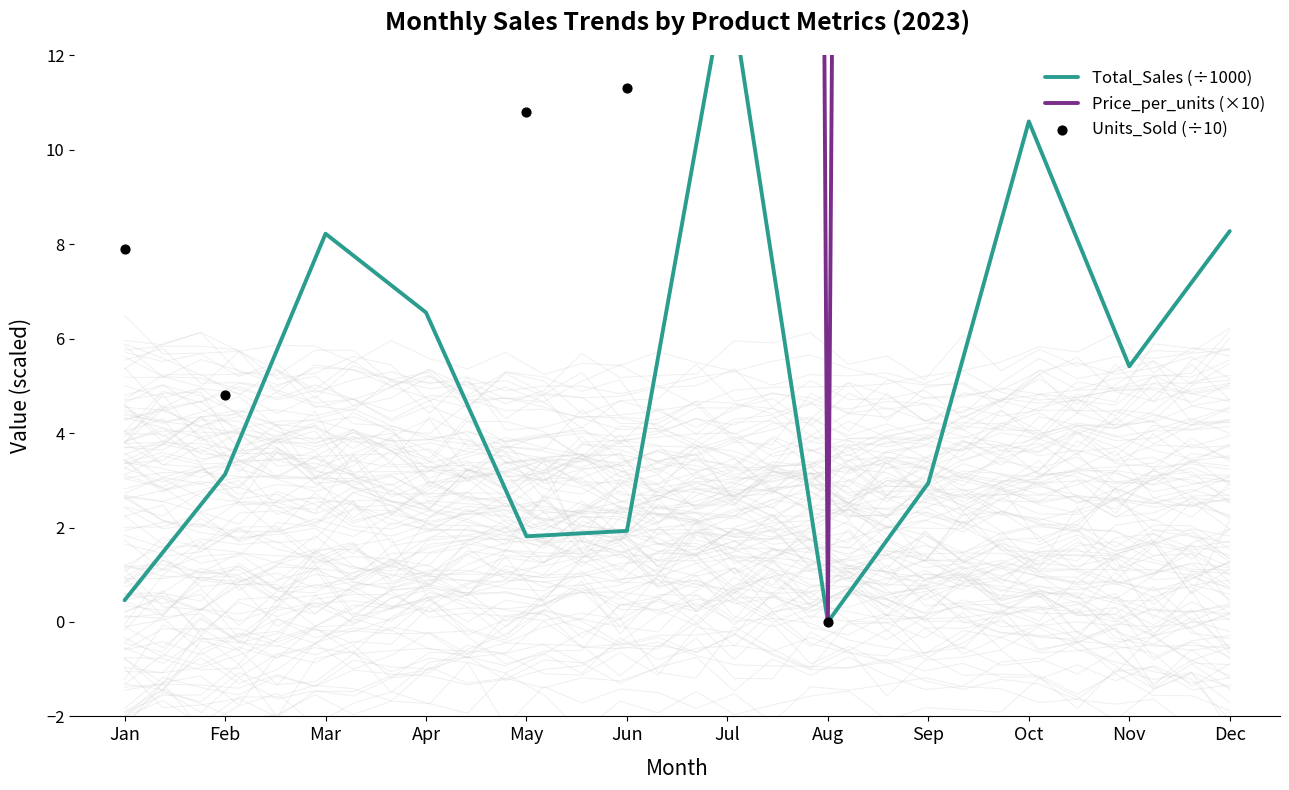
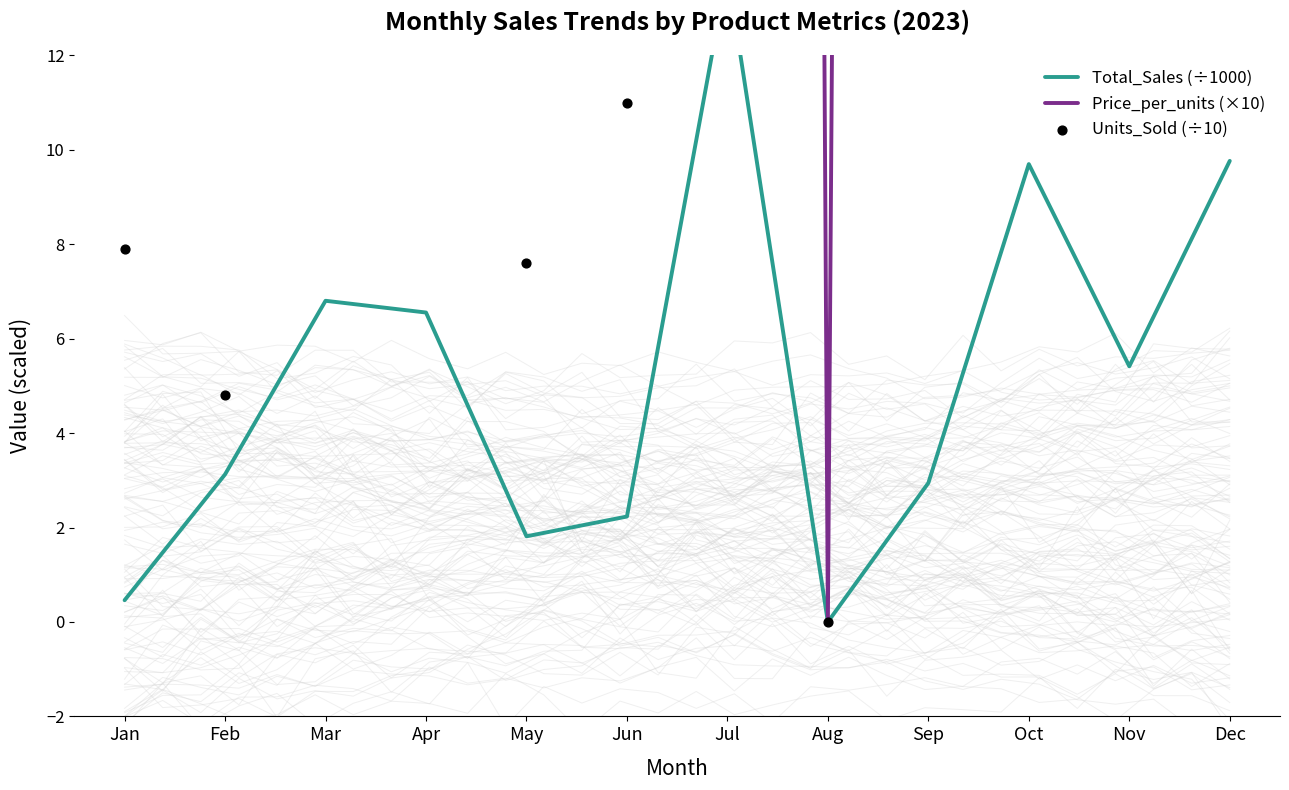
  {
    "Units_Sold (÷10)": {
-     "May": 10.8,
-     "Jun": 11.3
+     "May": 7.6,
+     "Jun": 11.0
    },
    "Total_Sales (÷1000)": {
      "Feb": 3.1,
-     "Mar": 8.2,
+     "Mar": 6.8,
      "Apr": 6.6,
      "May": 1.8,
-     "Jun": 1.9,
+     "Jun": 2.2,
      "Sep": 2.9,
-     "Oct": 10.6,
+     "Oct": 9.7,
      "Nov": 5.4,
-     "Dec": 8.3
+     "Dec": 9.8
    }
  }
